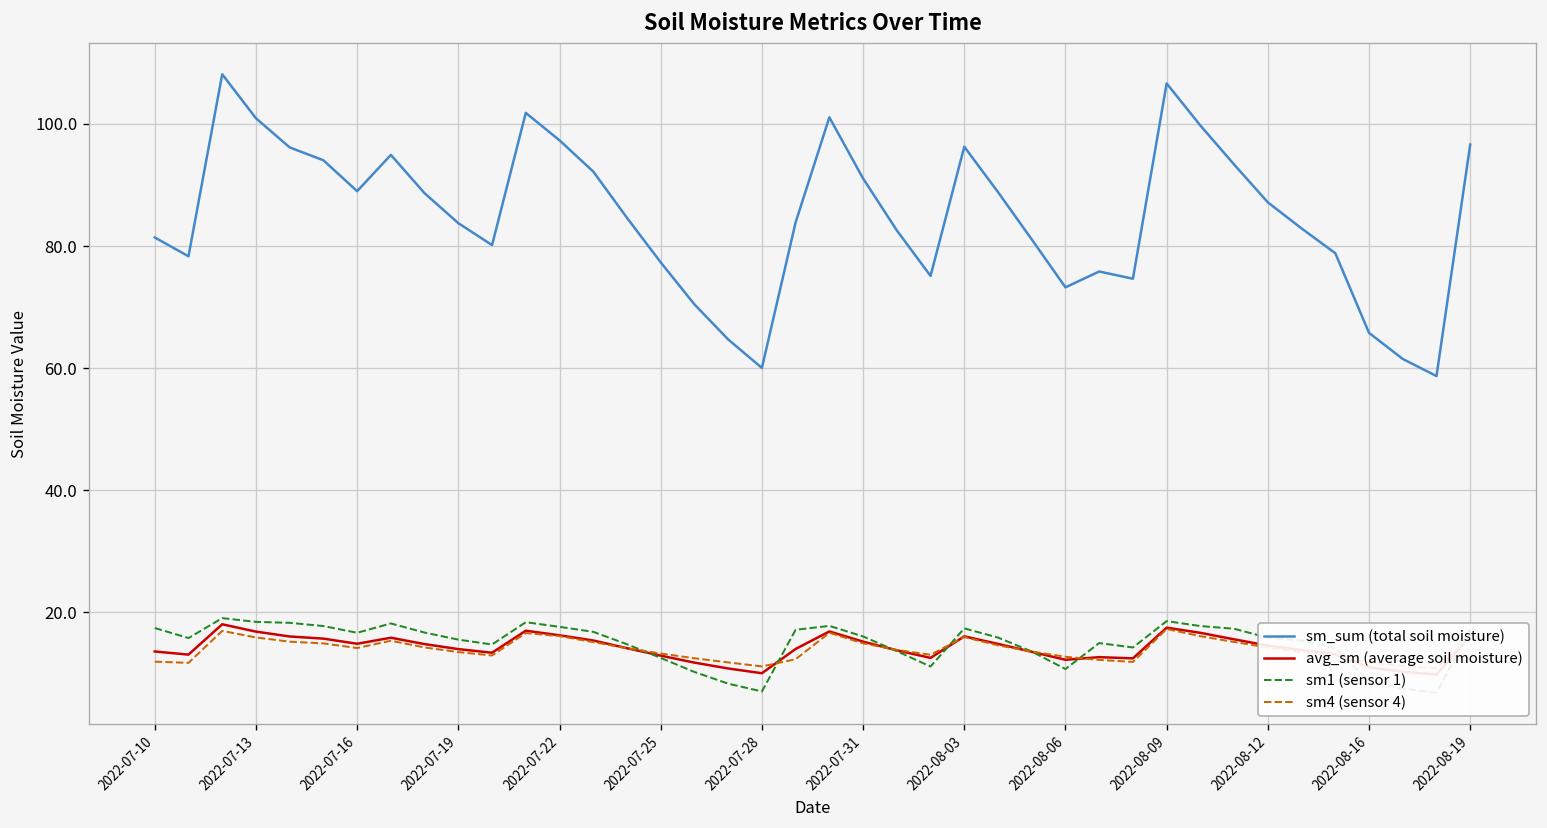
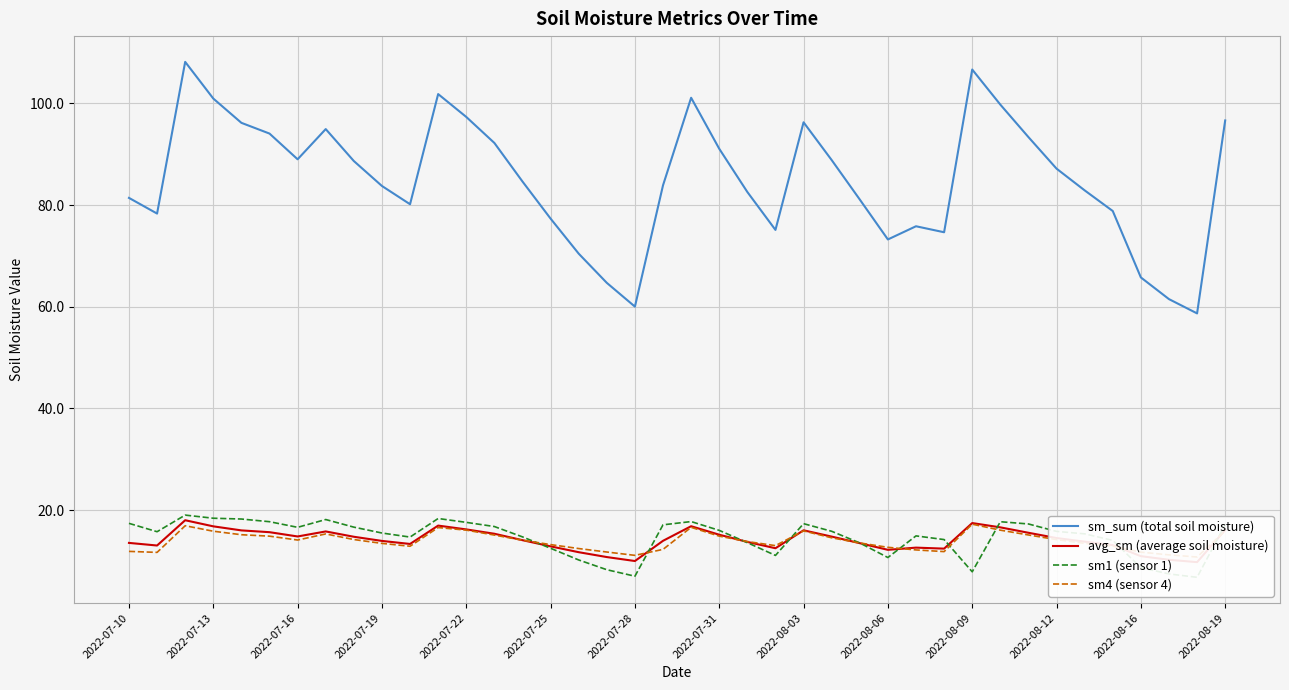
  {
    "sm_sum (total soil moisture)": {
      "2022-07-10": 81,
      "2022-07-13": 101,
      "2022-07-16": 89,
      "2022-07-19": 84,
      "2022-07-22": 97,
      "2022-07-25": 77,
      "2022-07-28": 60,
      "2022-07-31": 91,
      "2022-08-03": 96,
      "2022-08-06": 73,
      "2022-08-09": 107,
      "2022-08-12": 87,
      "2022-08-16": 66,
      "2022-08-19": 97
    },
    "avg_sm (average soil moisture)": {
      "2022-07-10": 14,
      "2022-07-13": 17,
      "2022-07-16": 15,
      "2022-07-28": 10
    },
    "sm1 (sensor 1)": {
      "2022-07-10": 17,
      "2022-07-13": 18,
      "2022-07-16": 17,
      "2022-07-19": 16,
      "2022-07-22": 18,
      "2022-07-28": 7,
      "2022-07-31": 16,
      "2022-08-03": 17,
      "2022-08-06": 11,
-     "2022-08-09": 19
+     "2022-08-09": 8
    },
    "sm4 (sensor 4)": {
      "2022-07-10": 12,
      "2022-07-13": 16,
      "2022-07-16": 14,
      "2022-07-28": 11
    }
  }
